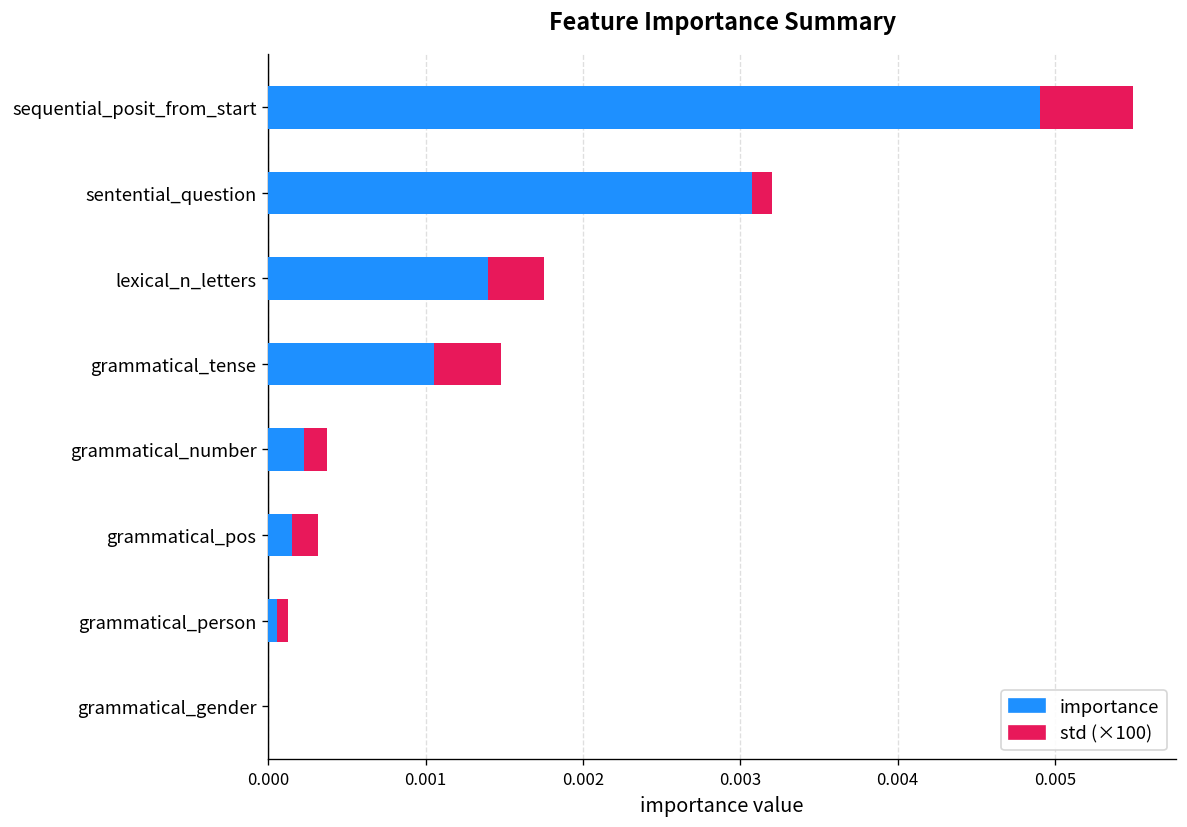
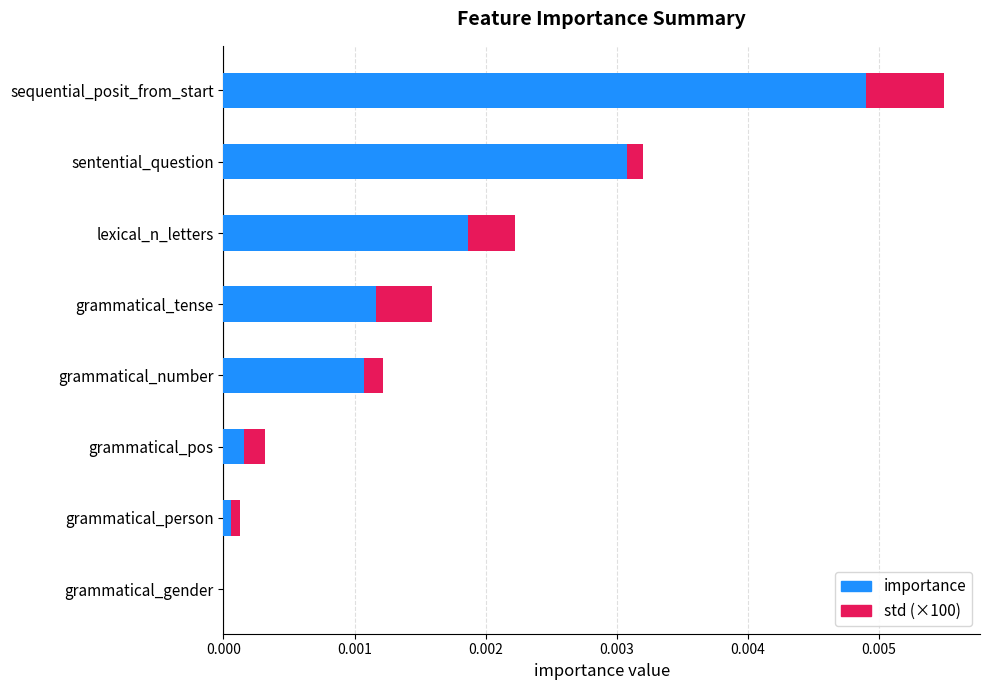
  {
    "importance": {
      "sequential_posit_from_start": 0.00490,
      "sentential_question": 0.00308,
-     "lexical_n_letters": 0.00139,
-     "grammatical_tense": 0.00105,
-     "grammatical_number": 0.00023,
+     "lexical_n_letters": 0.00186,
+     "grammatical_tense": 0.00116,
+     "grammatical_number": 0.00107,
      "grammatical_pos": 0.00015,
      "grammatical_person": 0.00006
    },
    "std (×100)": {
      "sequential_posit_from_start": 0.00059,
      "sentential_question": 0.00013,
      "lexical_n_letters": 0.00036,
      "grammatical_tense": 0.00042,
      "grammatical_number": 0.00014,
      "grammatical_pos": 0.00016,
      "grammatical_person": 0.00007,
      "grammatical_gender": 0.00000
    }
  }
